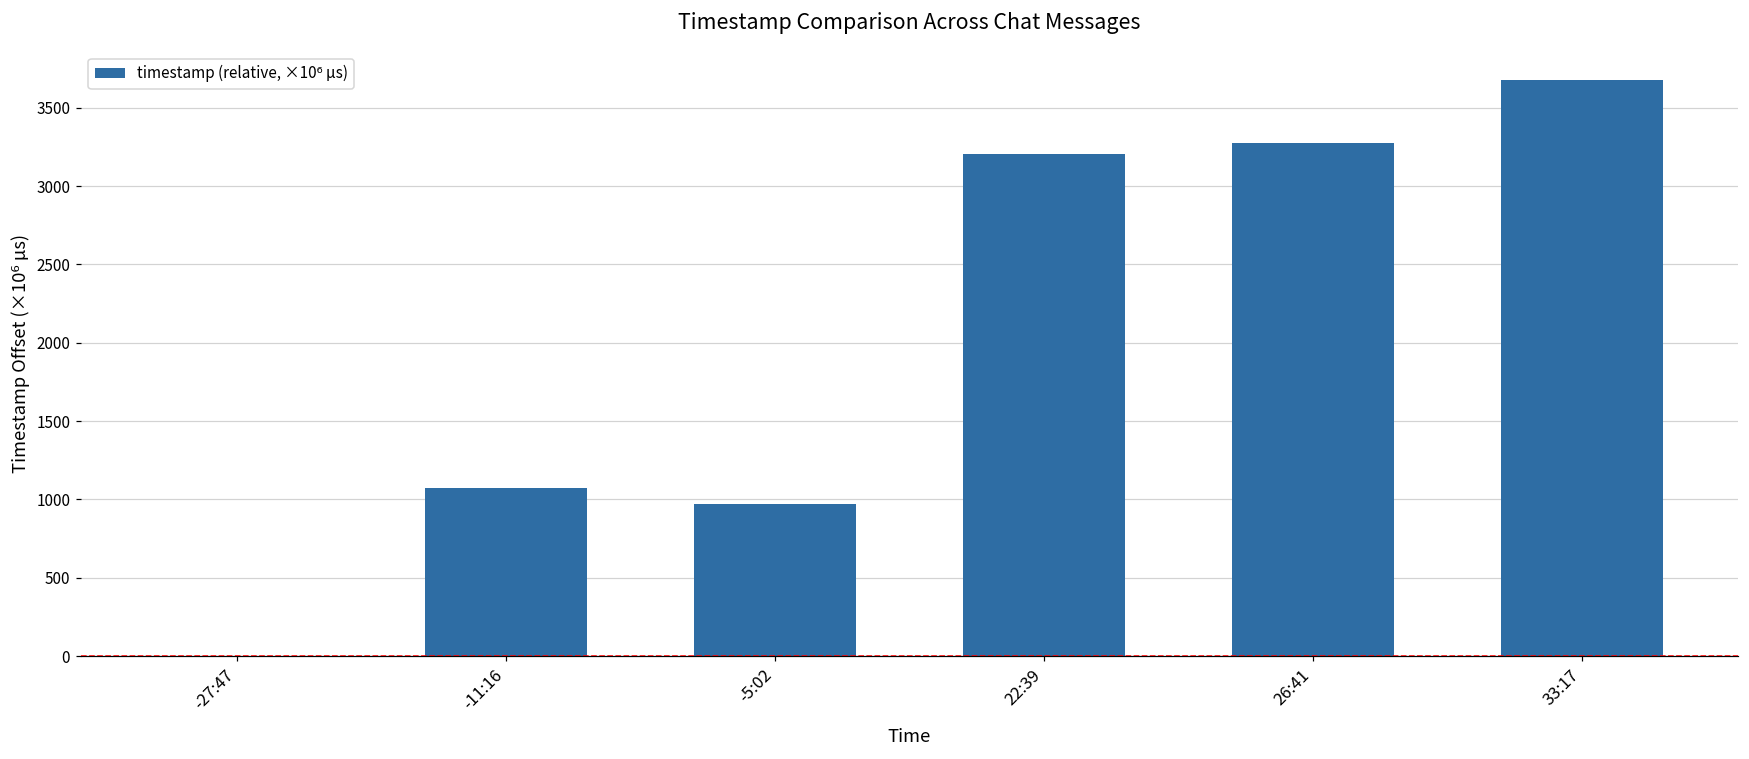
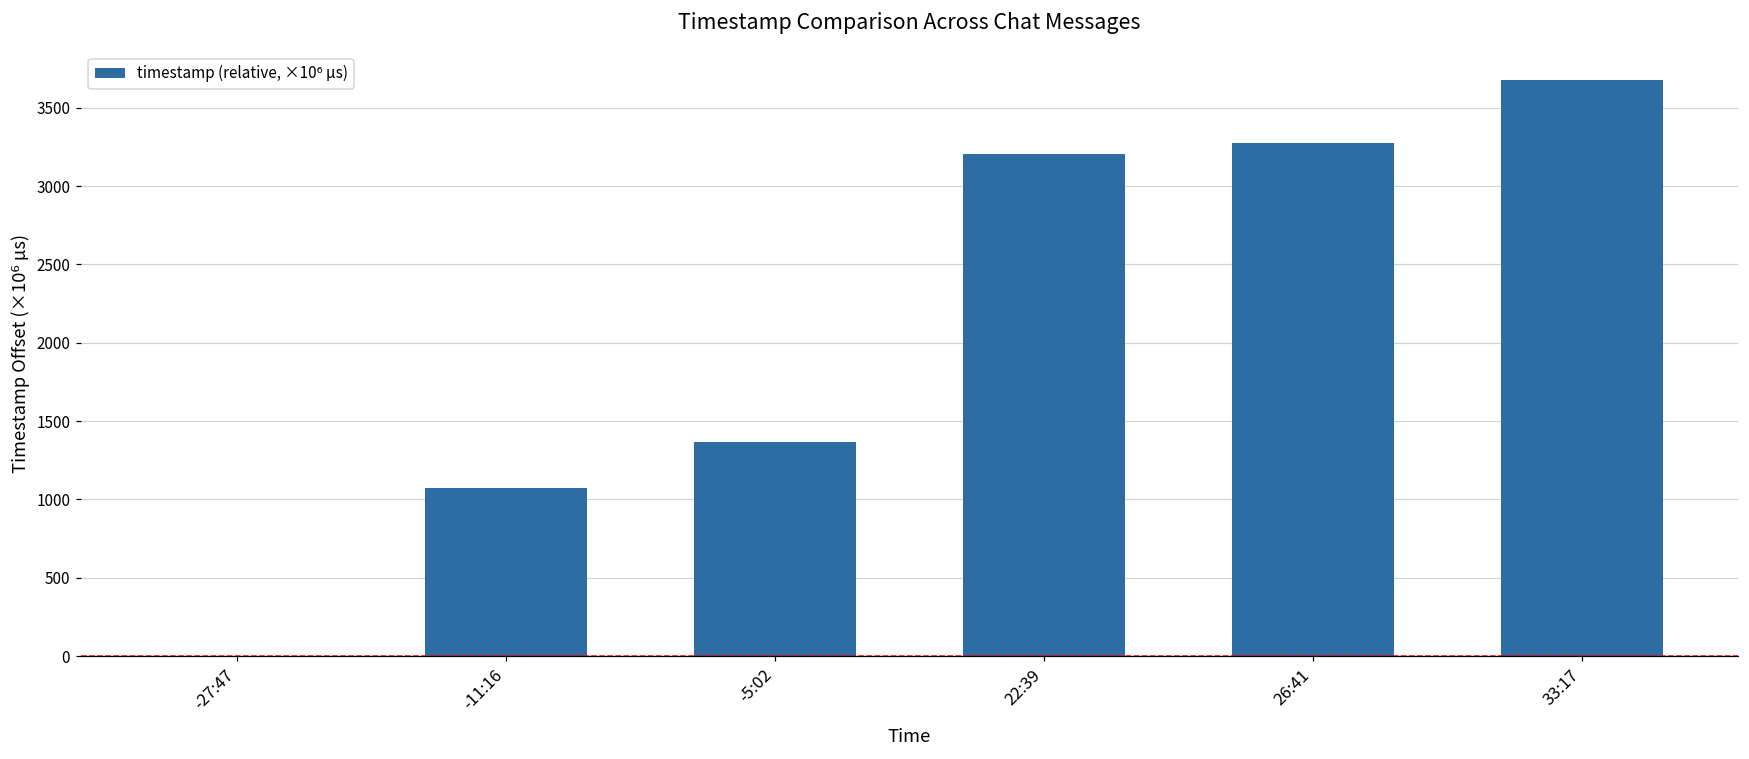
  {
    "-27:47": 0,
    "-11:16": 1070,
-   "-5:02": 970,
+   "-5:02": 1360,
    "22:39": 3200,
    "26:41": 3280,
    "33:17": 3680
  }
